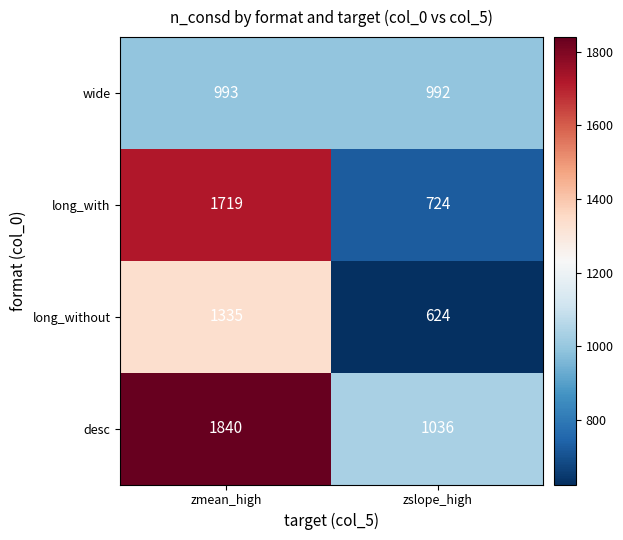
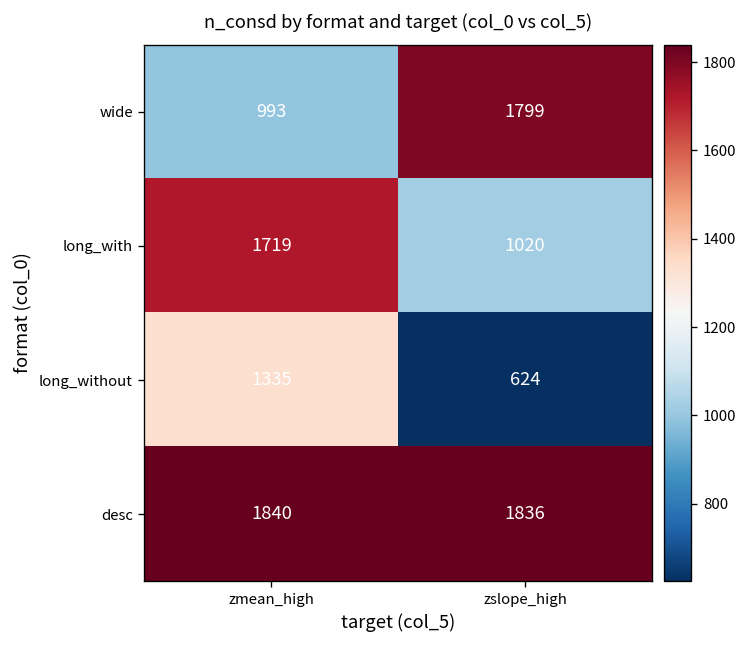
  {
    "wide": {
      "zmean_high": 993,
-     "zslope_high": 992
+     "zslope_high": 1799
    },
    "long_with": {
      "zmean_high": 1719,
-     "zslope_high": 724
+     "zslope_high": 1020
    },
    "long_without": {
      "zmean_high": 1335,
      "zslope_high": 624
    },
    "desc": {
      "zmean_high": 1840,
-     "zslope_high": 1036
+     "zslope_high": 1836
    }
  }
